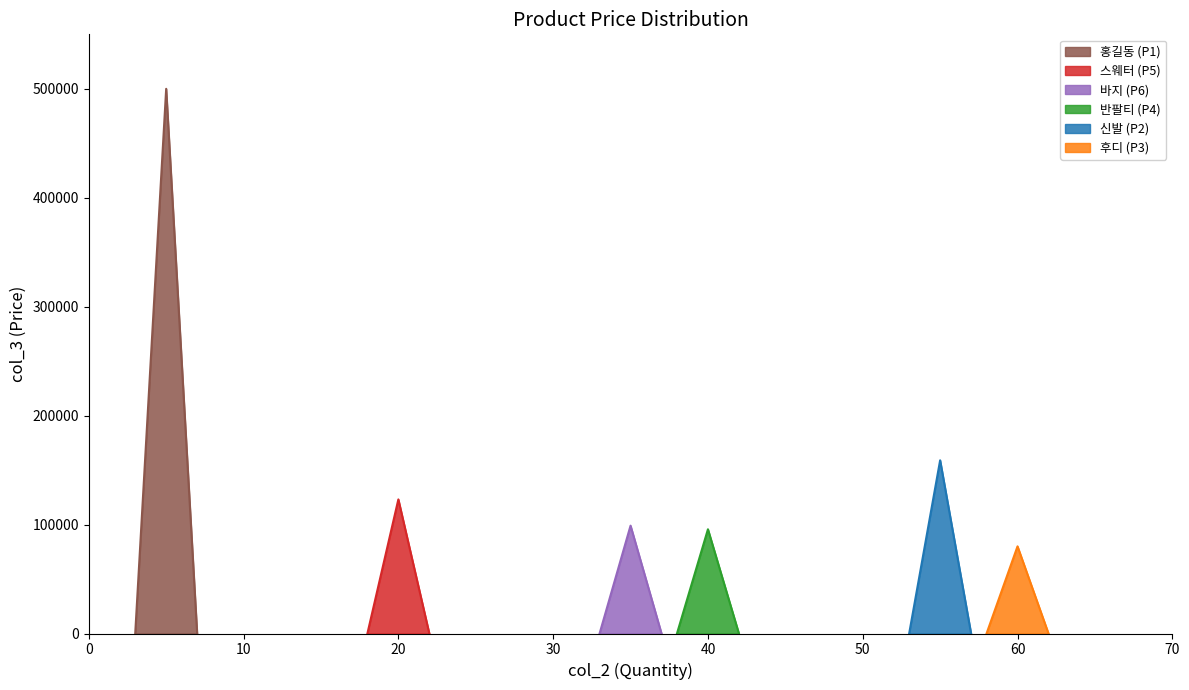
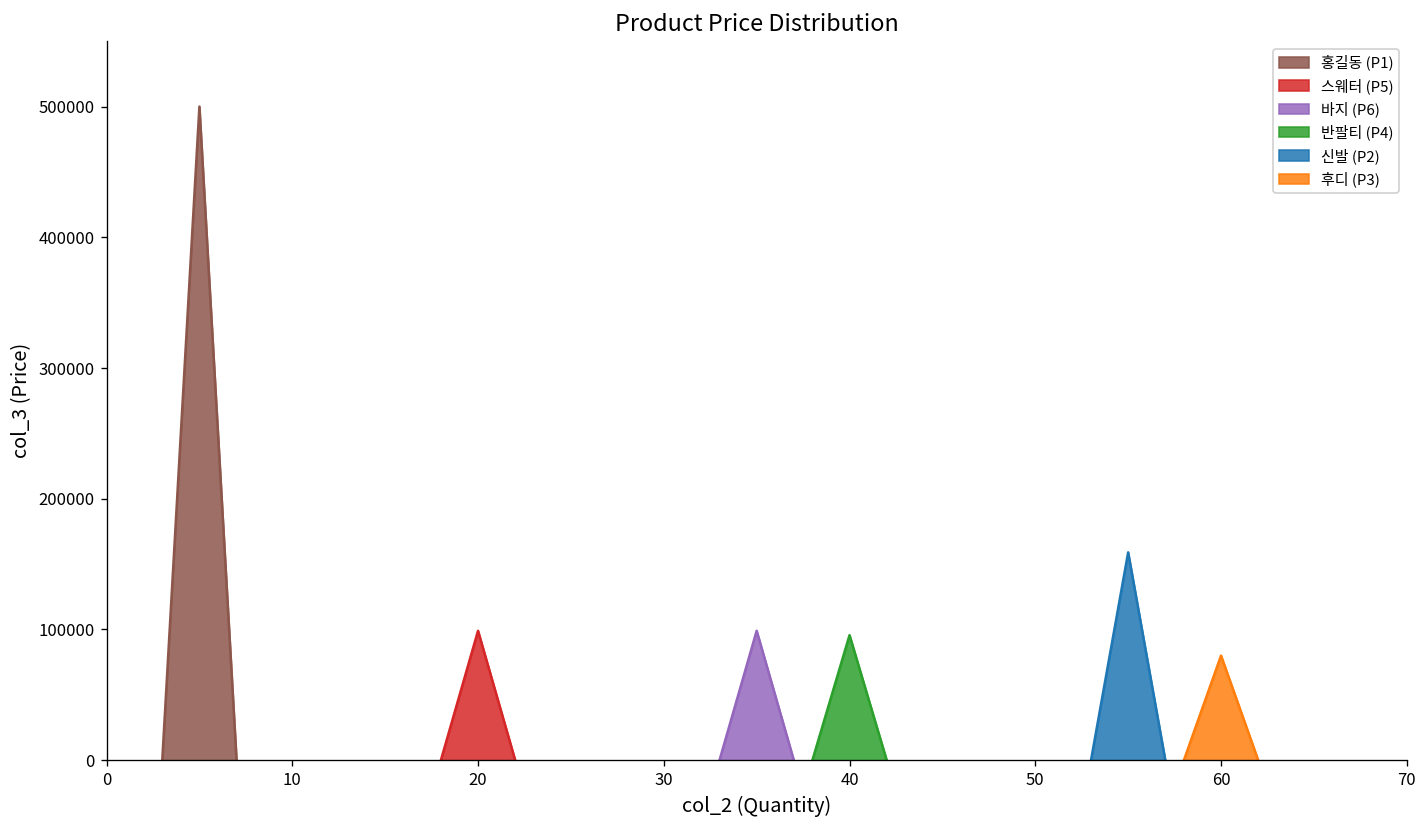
  {
    "스웨터 (P5)": {
-     "20": 123000
+     "20": 99000
    },
    "반팔티 (P4)": {
      "40": 96000
    },
    "후디 (P3)": {
      "60": 80000
    }
  }
